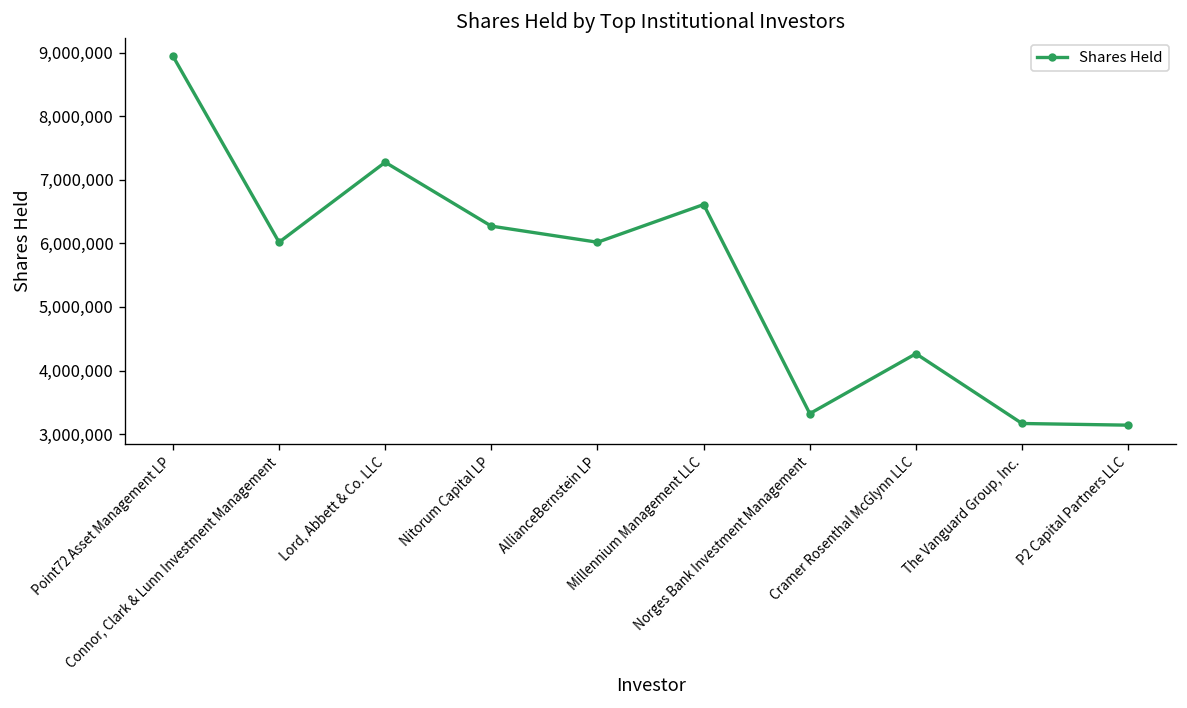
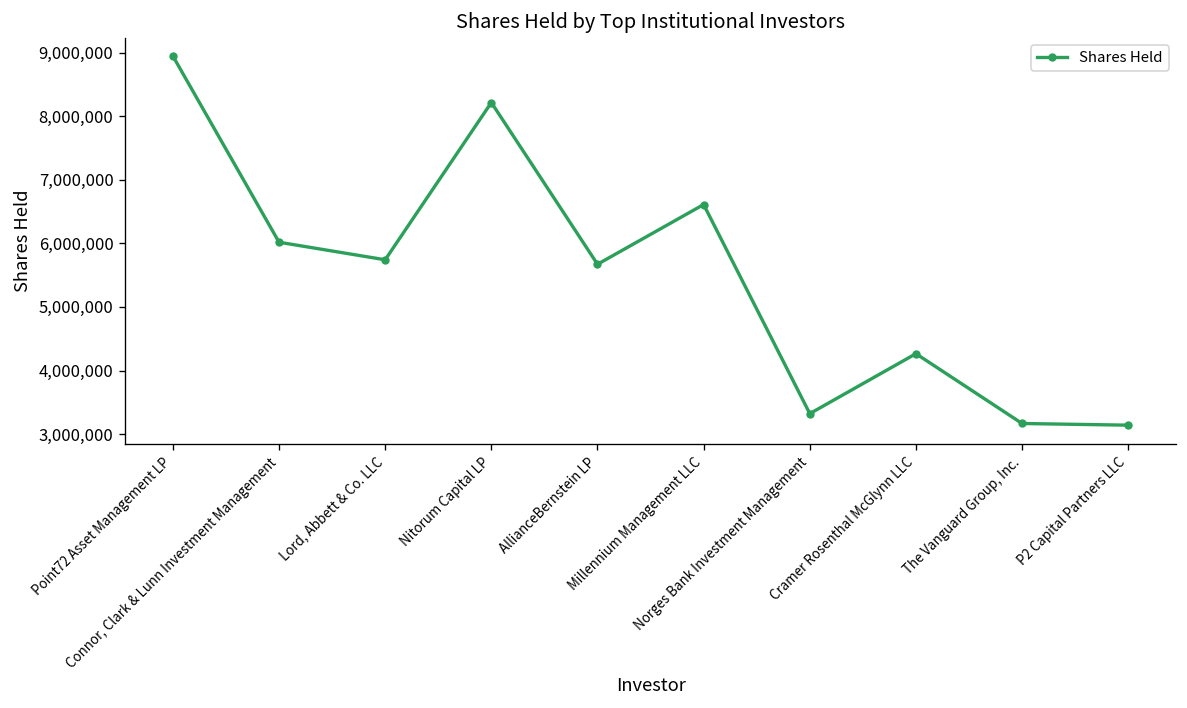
  {
    "Point72 Asset Management LP": "8,900,000",
    "Connor, Clark & Lunn Investment Management": "6,000,000",
-   "Lord, Abbett & Co. LLC": "7,300,000",
-   "Nitorum Capital LP": "6,300,000",
-   "AllianceBernstein LP": "6,000,000",
+   "Lord, Abbett & Co. LLC": "5,700,000",
+   "Nitorum Capital LP": "8,200,000",
+   "AllianceBernstein LP": "5,700,000",
    "Millennium Management LLC": "6,600,000",
    "Norges Bank Investment Management": "3,300,000",
    "Cramer Rosenthal McGlynn LLC": "4,300,000",
    "The Vanguard Group, Inc.": "3,200,000",
    "P2 Capital Partners LLC": "3,100,000"
  }
